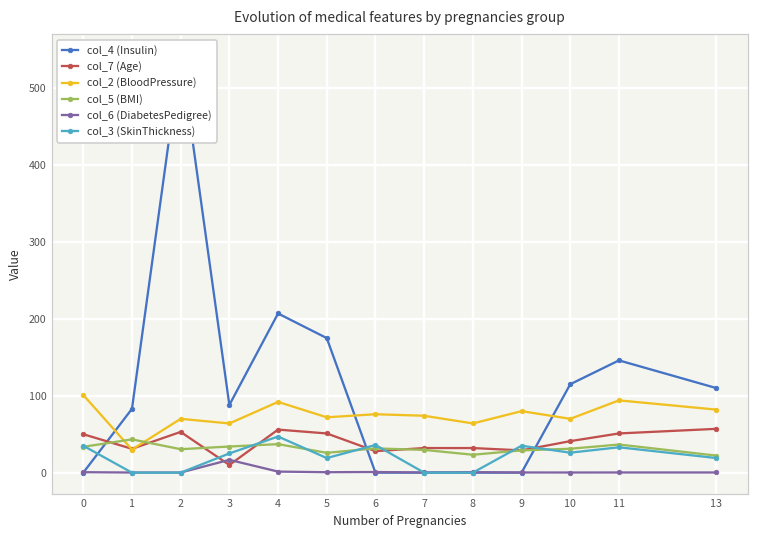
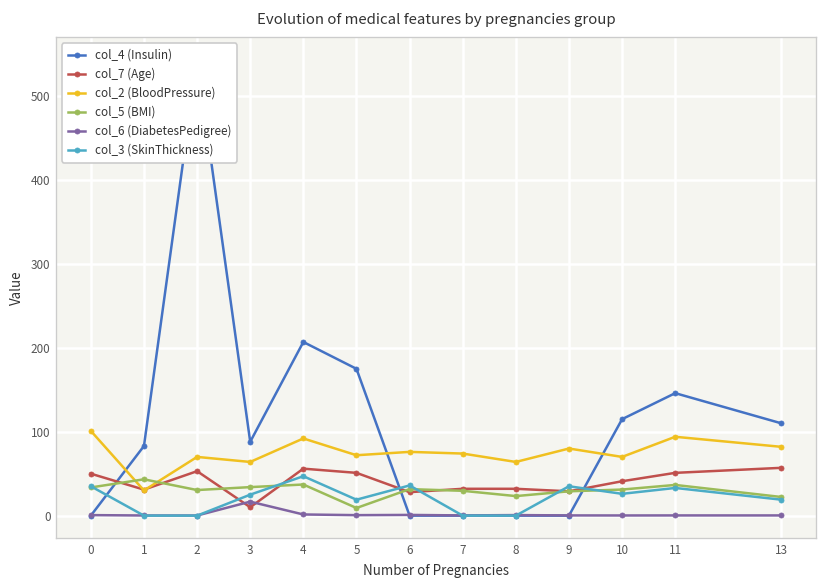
  {
    "col_7 (Age)": {
      "0": 50,
      "2": 50,
      "3": 10,
      "4": 60,
      "5": 50,
      "8": 30,
      "10": 40,
      "11": 50,
      "13": 60
    },
    "col_2 (BloodPressure)": {
      "0": 100,
      "2": 70,
      "3": 60,
      "4": 90,
      "5": 70,
      "6": 80,
      "7": 70,
      "8": 60,
      "9": 80,
      "10": 70,
      "11": 90,
      "13": 80
    },
    "col_5 (BMI)": {
      "1": 40,
      "2": 30,
      "3": 30,
      "4": 40,
-     "5": 30,
+     "5": 10,
      "8": 20,
      "10": 30
    },
    "col_6 (DiabetesPedigree)": {
      "3": 20,
      "4": 0,
      "5": 0,
      "10": 0,
      "11": 0,
      "13": 0
    }
  }
